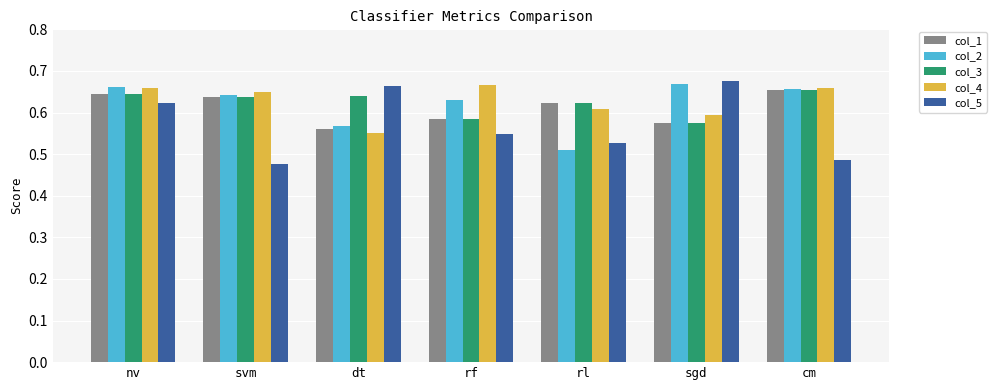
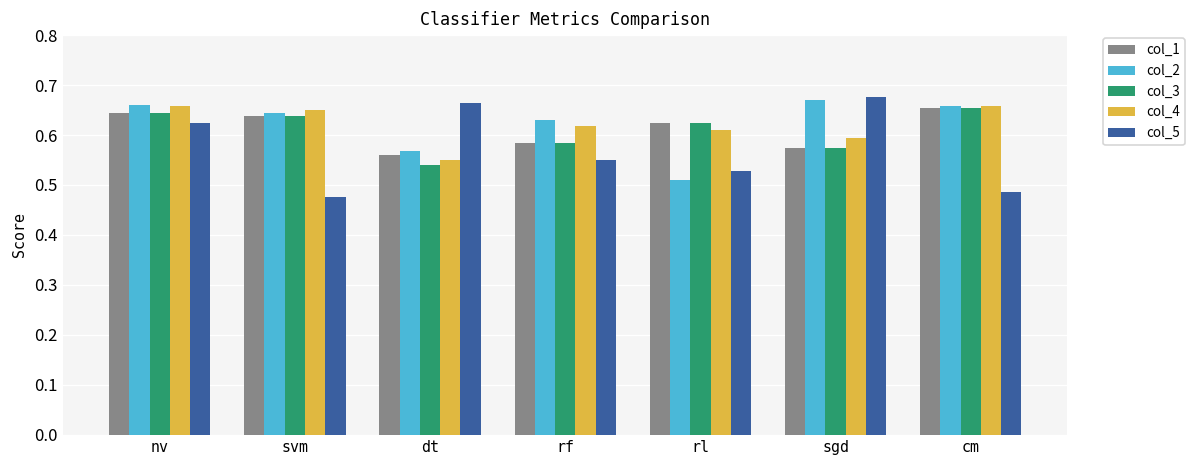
  {
    "col_1": {
      "nv": 0.64,
      "svm": 0.64,
      "dt": 0.56,
      "rf": 0.58,
      "rl": 0.62,
      "sgd": 0.57,
      "cm": 0.65
    },
    "col_2": {
      "nv": 0.66,
      "svm": 0.64,
      "dt": 0.57,
      "rf": 0.63,
      "rl": 0.51,
      "sgd": 0.67,
      "cm": 0.66
    },
    "col_3": {
      "nv": 0.64,
      "svm": 0.64,
-     "dt": 0.64,
+     "dt": 0.54,
      "rf": 0.58,
      "rl": 0.62,
      "sgd": 0.57,
      "cm": 0.65
    },
    "col_4": {
      "nv": 0.66,
      "svm": 0.65,
      "dt": 0.55,
-     "rf": 0.67,
+     "rf": 0.62,
      "rl": 0.61,
      "sgd": 0.59,
      "cm": 0.66
    },
    "col_5": {
      "nv": 0.62,
      "svm": 0.48,
      "dt": 0.66,
      "rf": 0.55,
      "rl": 0.53,
      "sgd": 0.68,
      "cm": 0.48
    }
  }
